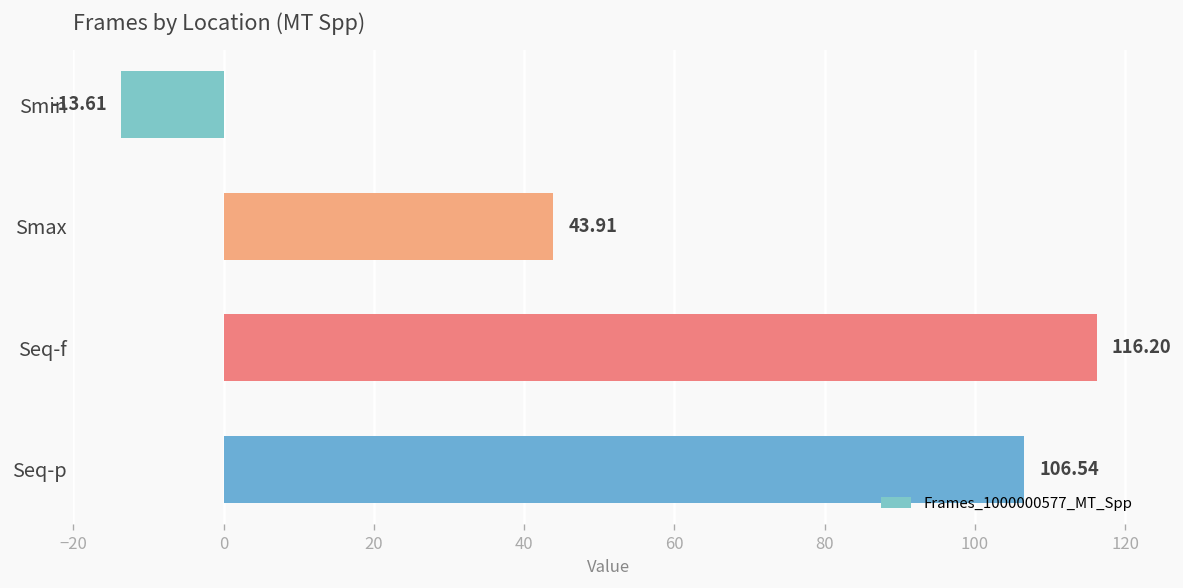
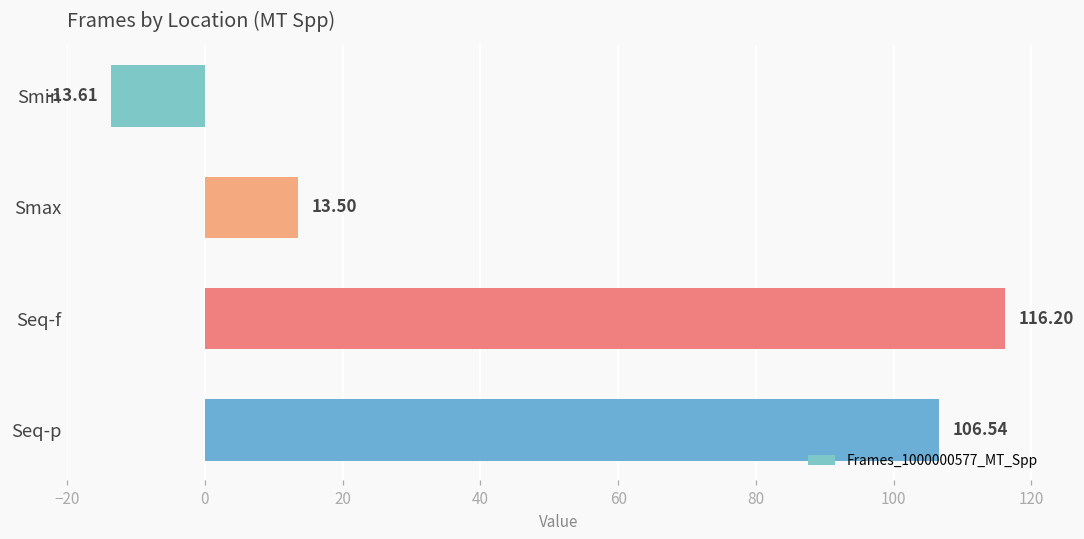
  {
    "Smin": -13.61,
-   "Smax": 43.91,
+   "Smax": 13.50,
    "Seq-f": 116.20,
    "Seq-p": 106.54
  }
